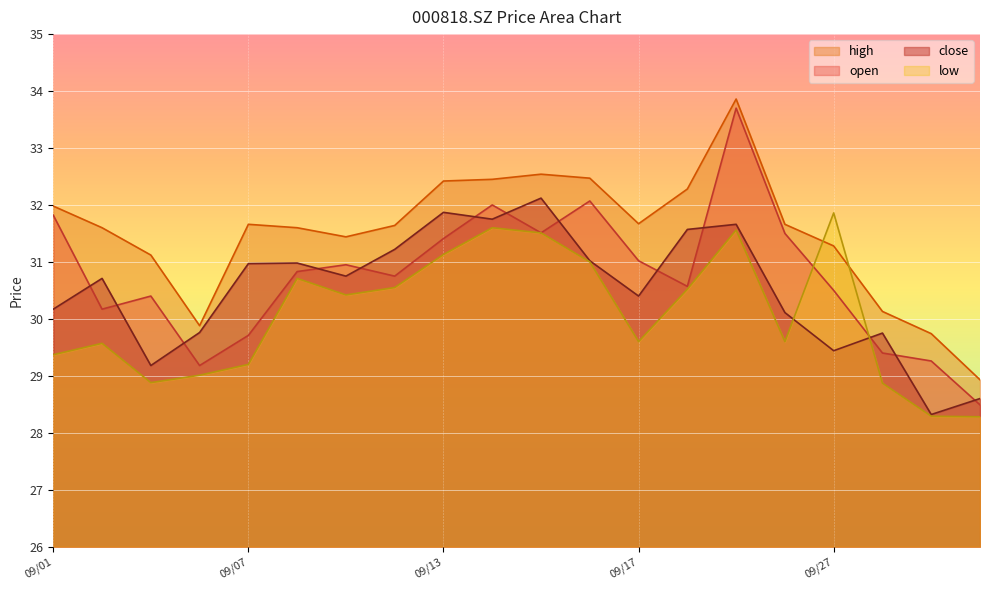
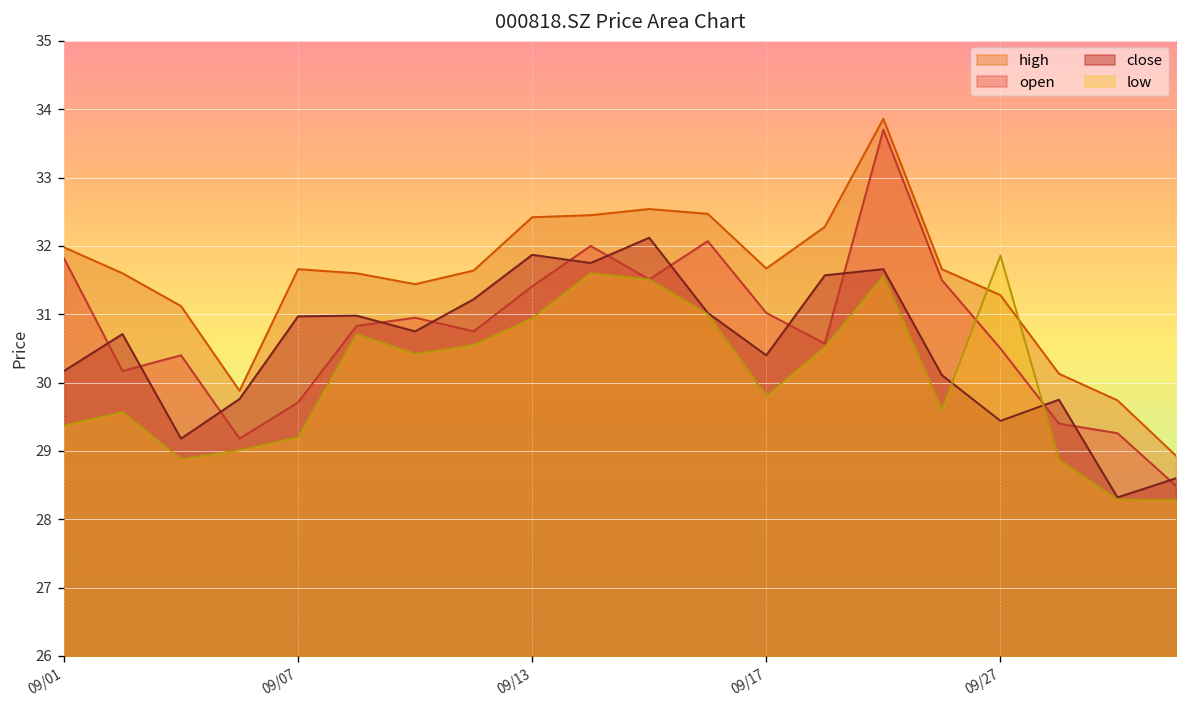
  {
    "low": {
      "09/01": 29.4,
      "09/07": 29.2,
-     "09/13": 31.1,
-     "09/17": 29.6,
+     "09/13": 30.9,
+     "09/17": 29.8,
      "09/27": 31.9
    }
  }
